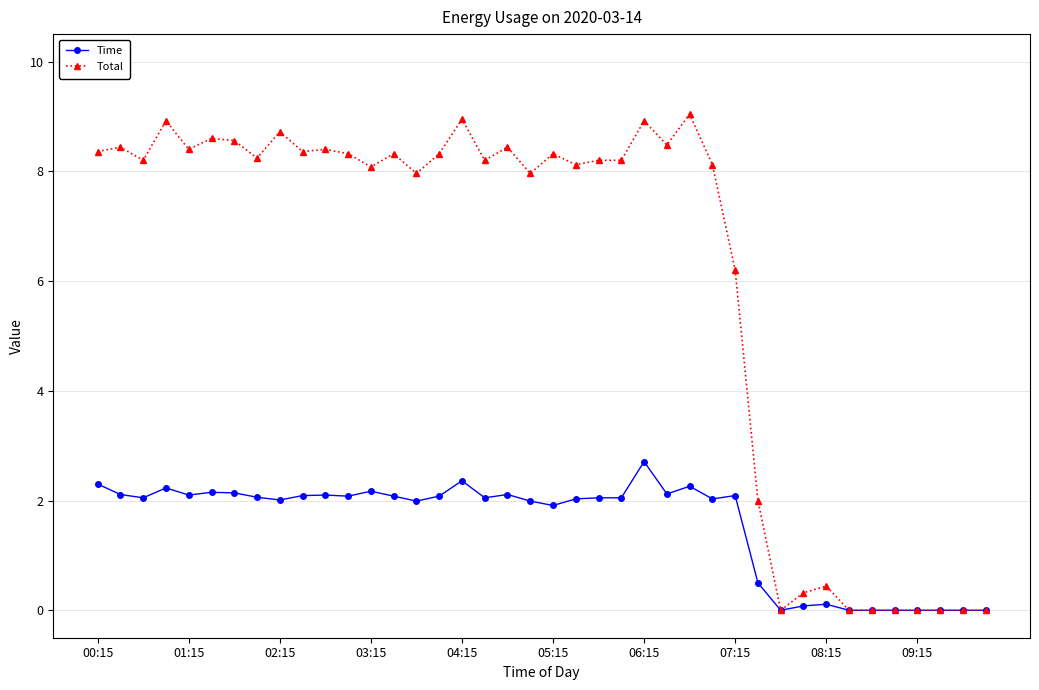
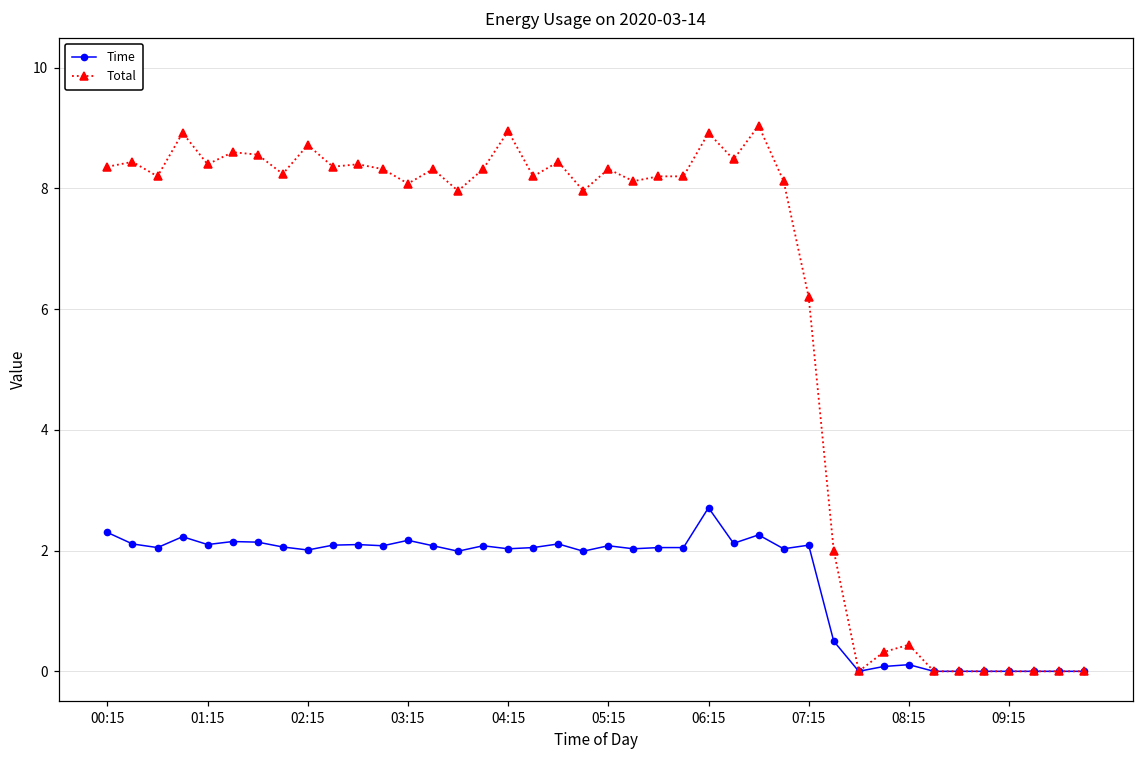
  {
    "Time": {
      "00:15": 2.3,
      "01:15": 2.1,
      "02:15": 2.0,
      "03:15": 2.2,
-     "04:15": 2.4,
-     "05:15": 1.9,
+     "04:15": 2.0,
+     "05:15": 2.1,
      "06:15": 2.7,
      "07:15": 2.1,
      "08:15": 0.1
    },
    "Total": {
      "00:15": 8.4,
      "01:15": 8.4,
      "02:15": 8.7,
      "03:15": 8.1,
      "04:15": 9.0,
      "05:15": 8.3,
      "06:15": 8.9,
      "07:15": 6.2,
      "08:15": 0.4
    }
  }
